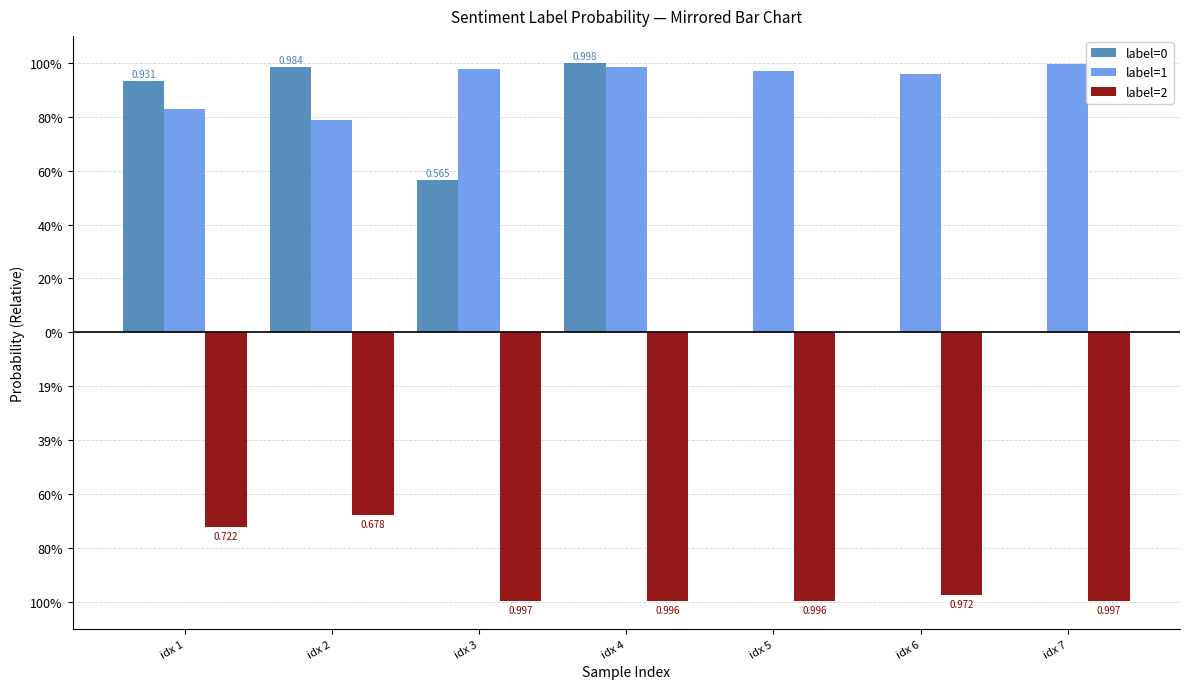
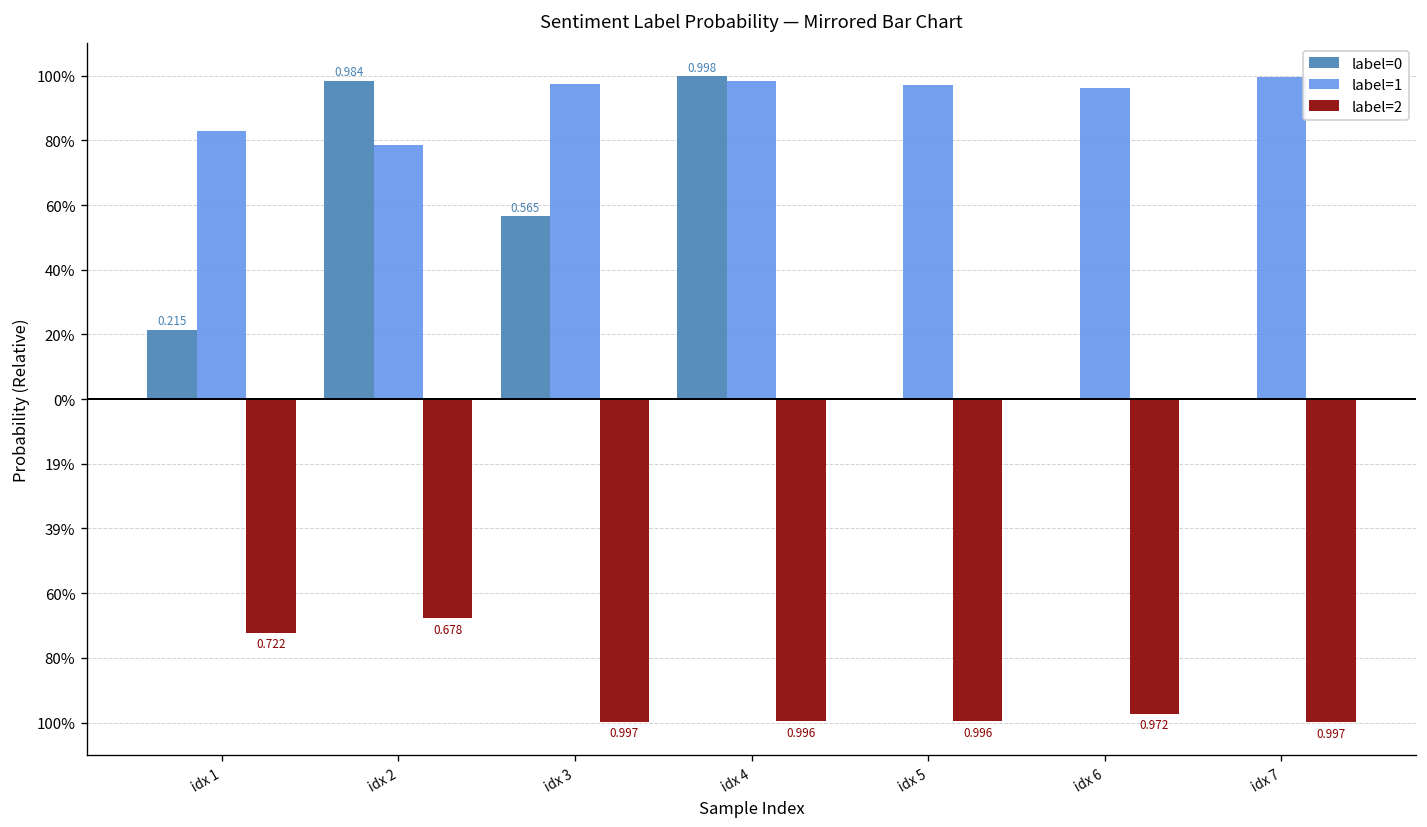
  {
    "label=0": {
-     "idx 1": 0.931,
+     "idx 1": 0.215,
      "idx 2": 0.984,
      "idx 3": 0.565,
      "idx 4": 0.998
    }
  }
